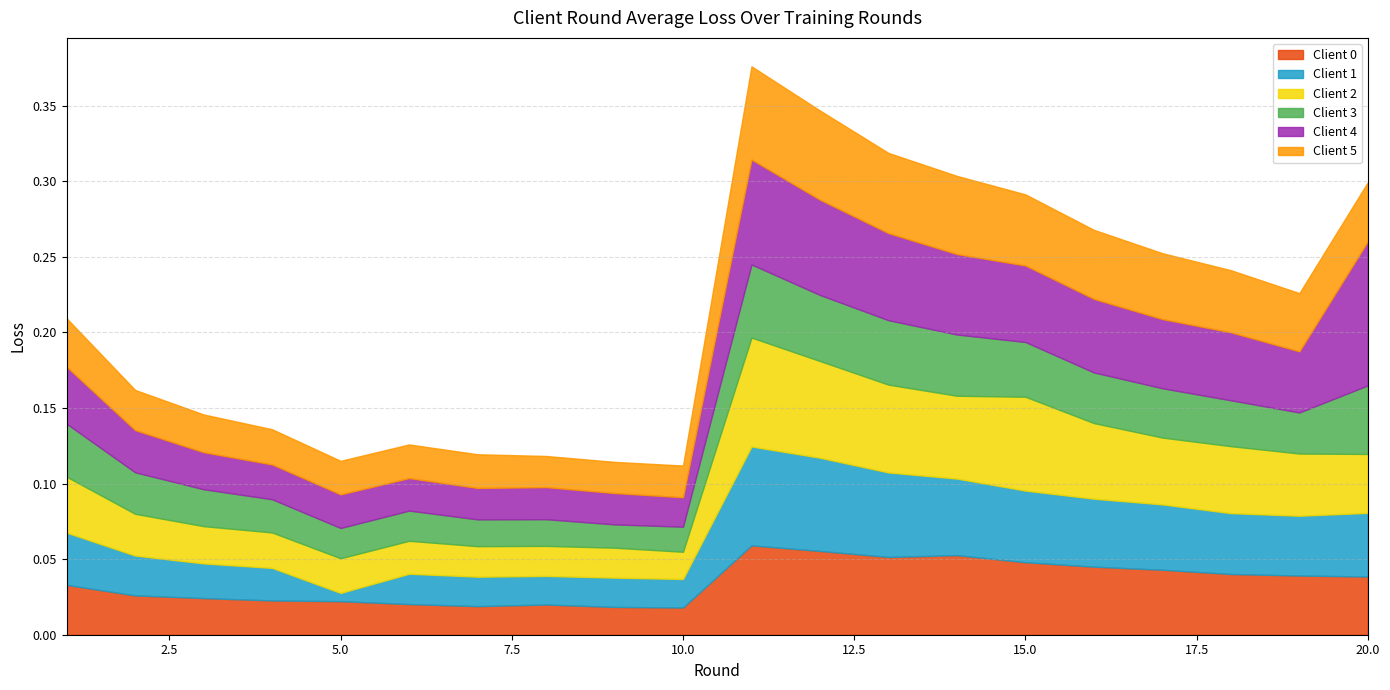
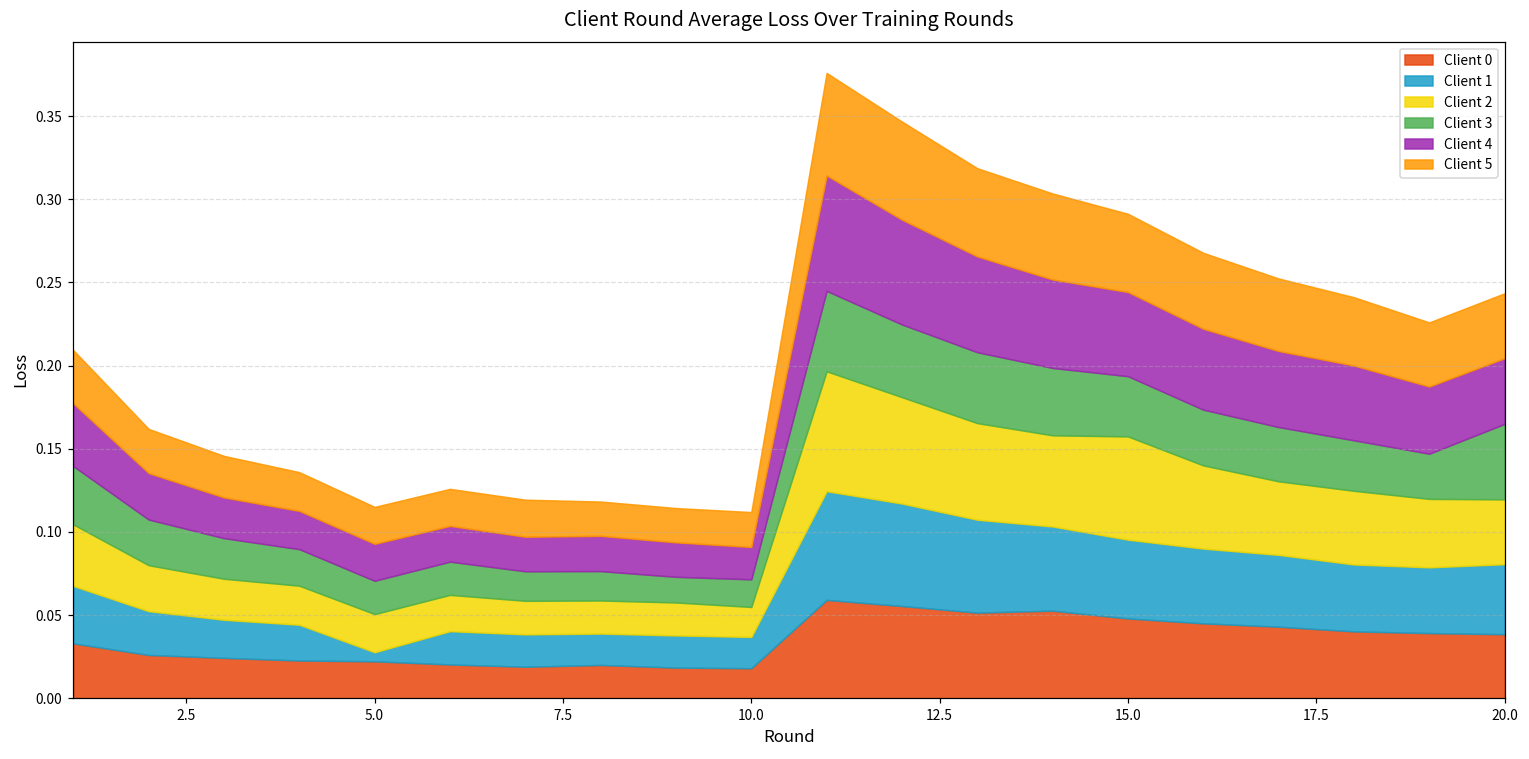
  {
    "Client 0": {
      "5.0": 0.022,
      "10.0": 0.018,
      "15.0": 0.048,
      "20.0": 0.038
    },
    "Client 1": {
      "5.0": 0.005,
      "10.0": 0.019,
      "15.0": 0.047,
      "20.0": 0.042
    },
    "Client 2": {
      "5.0": 0.023,
      "10.0": 0.018,
      "15.0": 0.062,
      "20.0": 0.039
    },
    "Client 3": {
      "5.0": 0.020,
      "10.0": 0.017,
      "15.0": 0.036,
      "20.0": 0.045
    },
    "Client 4": {
      "5.0": 0.022,
      "10.0": 0.019,
      "15.0": 0.051,
-     "20.0": 0.095
+     "20.0": 0.040
    },
    "Client 5": {
      "5.0": 0.022,
      "10.0": 0.021,
      "15.0": 0.047,
      "20.0": 0.039
    }
  }
